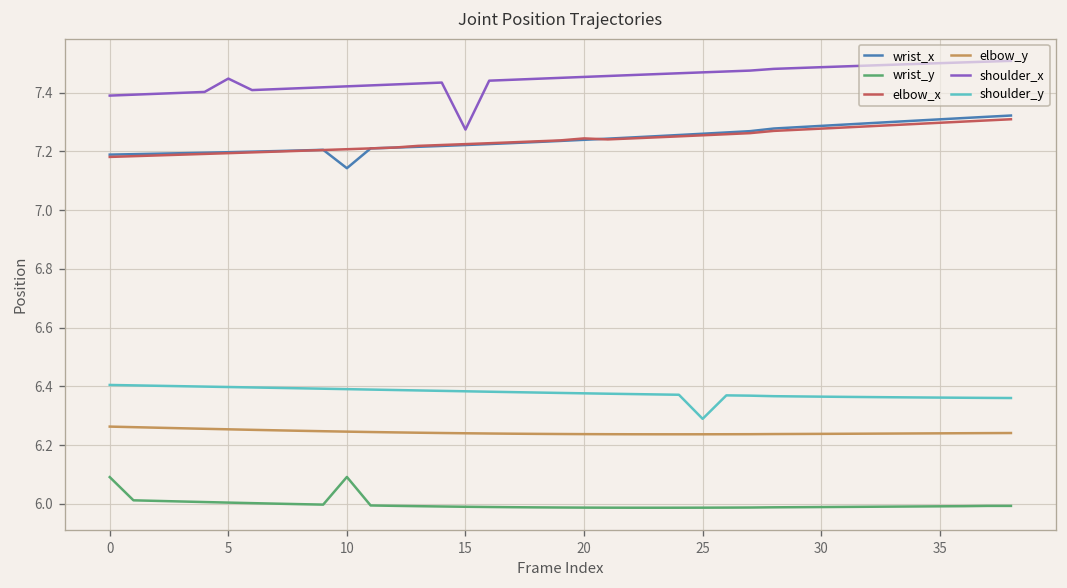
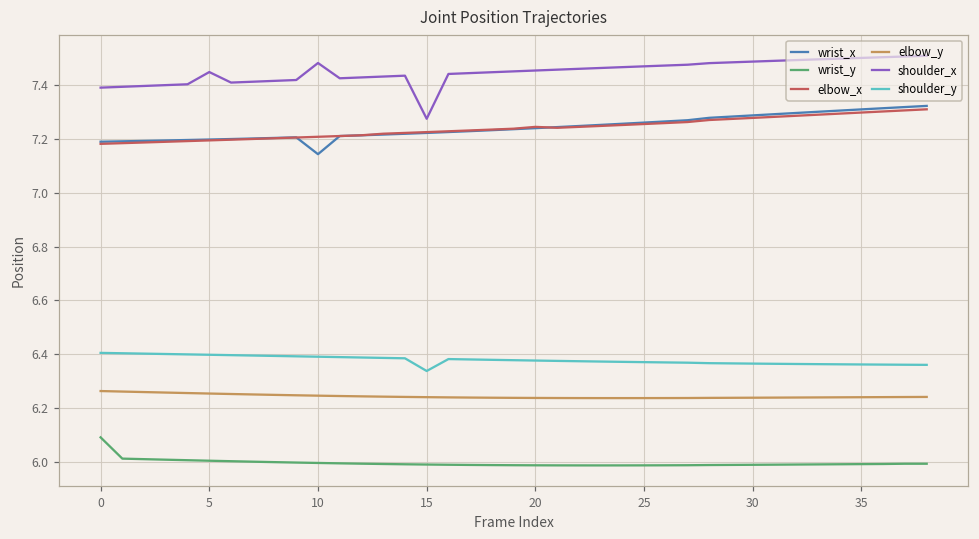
  {
    "wrist_x": {
      "10": 7.14,
      "35": 7.31
    },
    "wrist_y": {
      "0": 6.09,
      "5": 6.00,
-     "10": 6.09,
+     "10": 6.00,
      "15": 5.99,
      "20": 5.99,
      "25": 5.99,
      "30": 5.99,
      "35": 5.99
    },
    "shoulder_x": {
      "0": 7.39,
      "5": 7.45,
-     "10": 7.42,
+     "10": 7.48,
      "15": 7.27,
      "20": 7.45,
      "25": 7.47,
      "30": 7.49
    },
    "shoulder_y": {
      "0": 6.40,
      "5": 6.40,
      "10": 6.39,
-     "15": 6.38,
+     "15": 6.34,
      "20": 6.38,
-     "25": 6.29,
+     "25": 6.37,
      "30": 6.37,
      "35": 6.36
    }
  }
